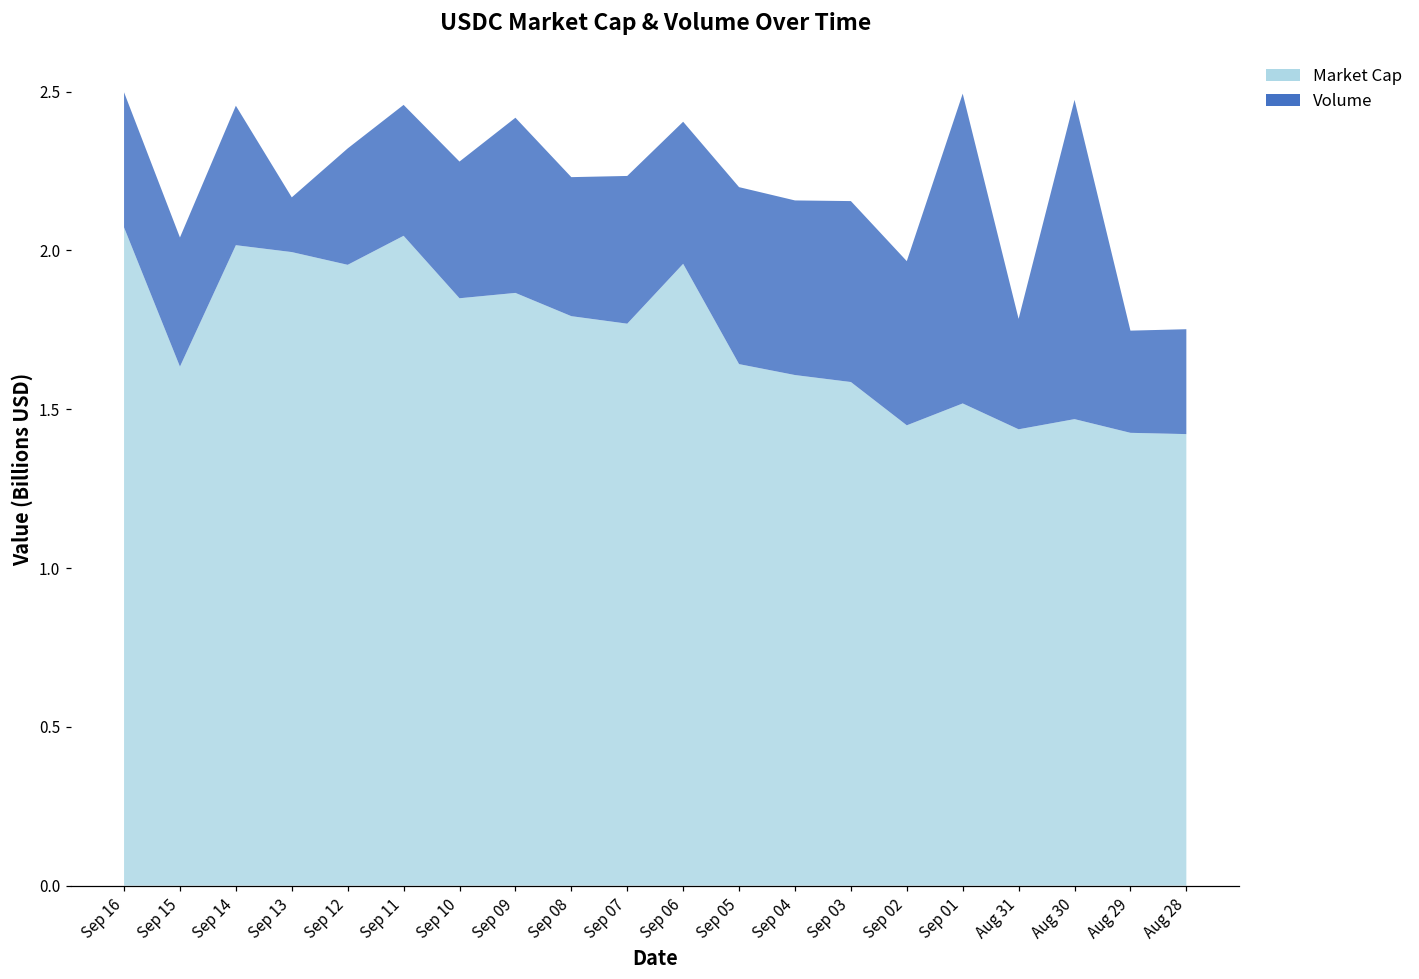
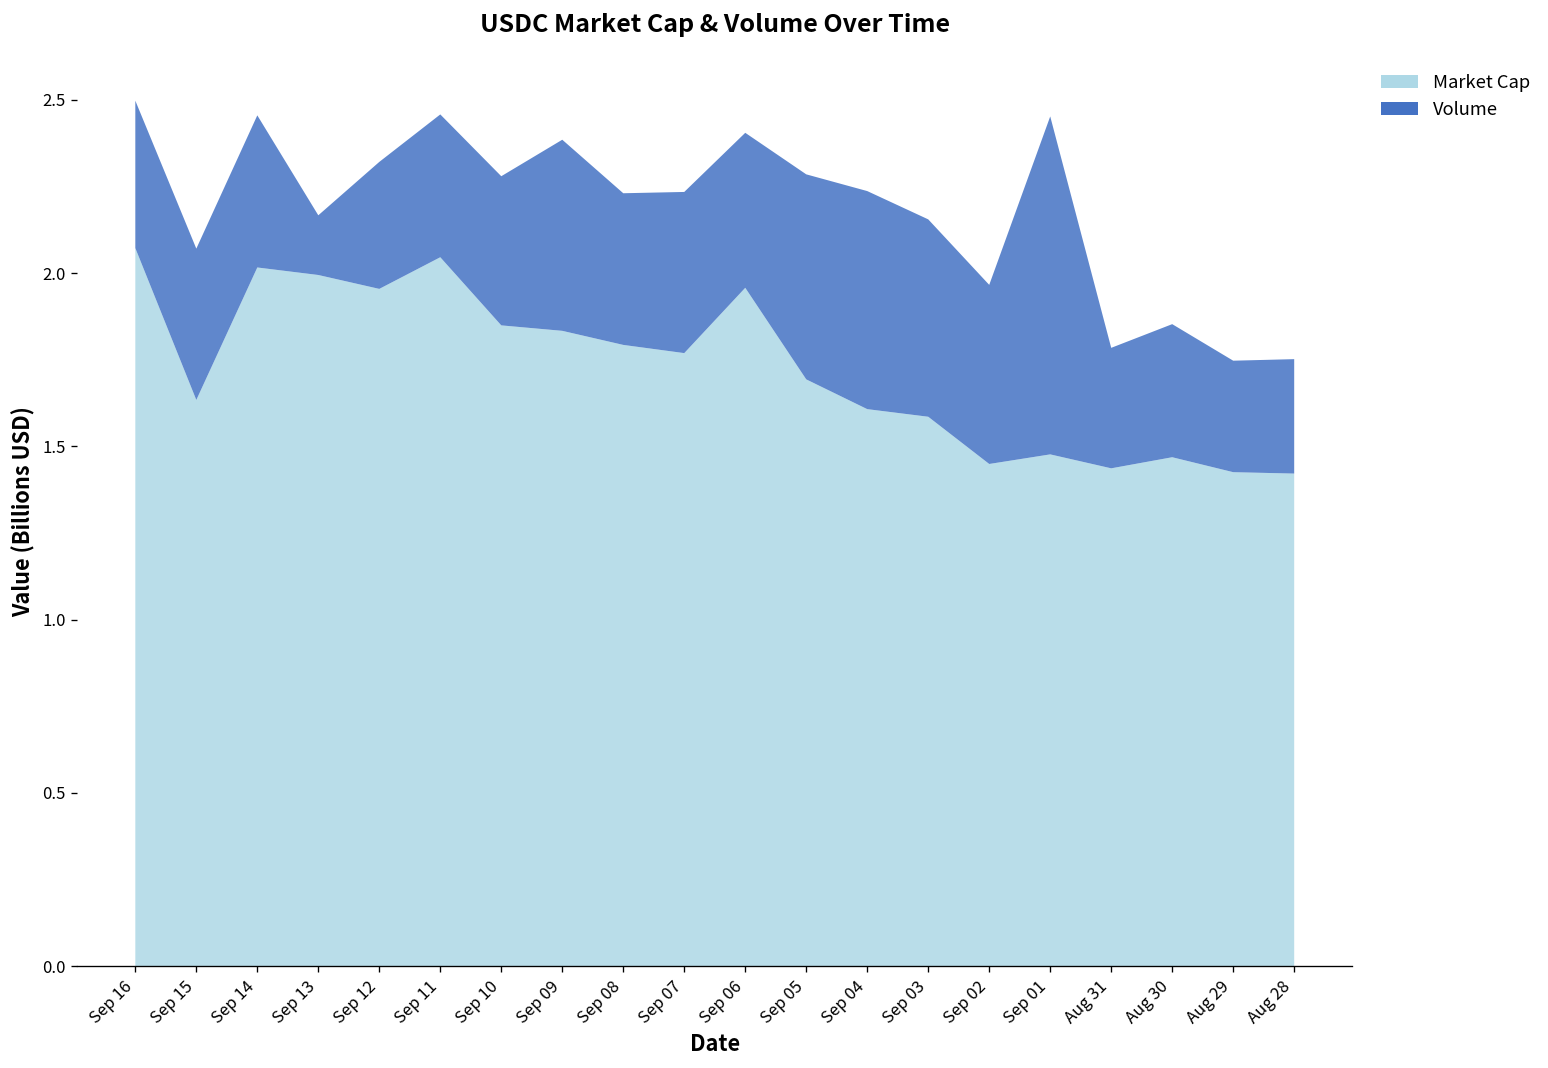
  {
    "Market Cap": {
      "Sep 16": 2.07,
      "Sep 15": 1.63,
      "Sep 14": 2.02,
      "Sep 13": 1.99,
      "Sep 12": 1.95,
      "Sep 11": 2.05,
      "Sep 10": 1.85,
-     "Sep 09": 1.87,
+     "Sep 09": 1.83,
      "Sep 08": 1.79,
      "Sep 07": 1.77,
      "Sep 06": 1.96,
-     "Sep 05": 1.64,
+     "Sep 05": 1.69,
      "Sep 04": 1.61,
      "Sep 03": 1.59,
      "Sep 02": 1.45,
-     "Sep 01": 1.52,
+     "Sep 01": 1.48,
      "Aug 31": 1.44,
      "Aug 30": 1.47,
      "Aug 29": 1.43,
      "Aug 28": 1.42
    },
    "Volume": {
      "Sep 16": 0.43,
-     "Sep 15": 0.41,
+     "Sep 15": 0.44,
      "Sep 14": 0.44,
      "Sep 13": 0.17,
      "Sep 12": 0.37,
      "Sep 11": 0.41,
      "Sep 10": 0.43,
      "Sep 09": 0.55,
      "Sep 08": 0.44,
      "Sep 07": 0.47,
      "Sep 06": 0.45,
-     "Sep 05": 0.56,
-     "Sep 04": 0.55,
+     "Sep 05": 0.59,
+     "Sep 04": 0.63,
      "Sep 03": 0.57,
      "Sep 02": 0.52,
      "Sep 01": 0.98,
      "Aug 31": 0.35,
-     "Aug 30": 1.01,
+     "Aug 30": 0.38,
      "Aug 29": 0.32,
      "Aug 28": 0.33
    }
  }
